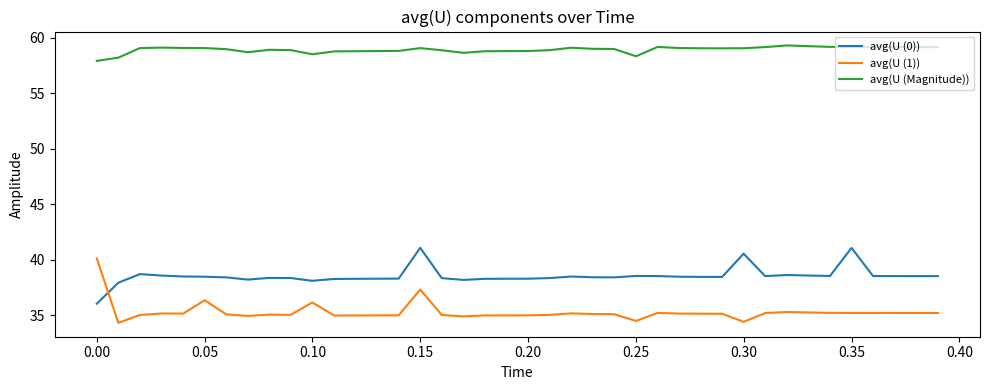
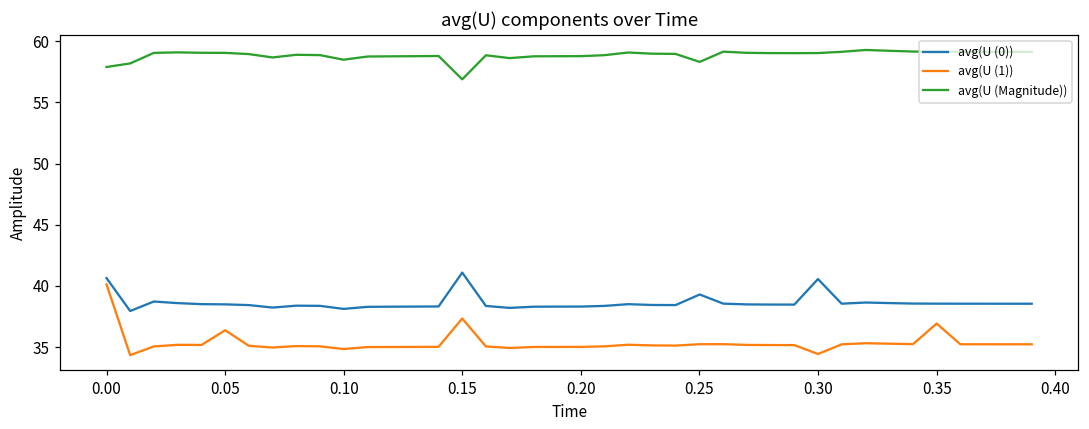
  {
    "avg(U (0))": {
-     "0.00": 36.1,
+     "0.00": 40.6,
      "0.05": 38.5,
      "0.10": 38.1,
      "0.15": 41.1,
      "0.20": 38.3,
-     "0.25": 38.6,
+     "0.25": 39.3,
      "0.30": 40.6,
-     "0.35": 41.1
+     "0.35": 38.5
    },
    "avg(U (1))": {
      "0.00": 40.1,
      "0.05": 36.4,
-     "0.10": 36.2,
+     "0.10": 34.8,
      "0.15": 37.3,
      "0.20": 35.0,
-     "0.25": 34.5,
+     "0.25": 35.2,
      "0.30": 34.4,
-     "0.35": 35.2
+     "0.35": 36.9
    },
    "avg(U (Magnitude))": {
      "0.00": 57.9,
      "0.05": 59.1,
      "0.10": 58.5,
-     "0.15": 59.0,
+     "0.15": 56.9,
      "0.20": 58.8,
      "0.25": 58.3,
      "0.30": 59.0
    }
  }
